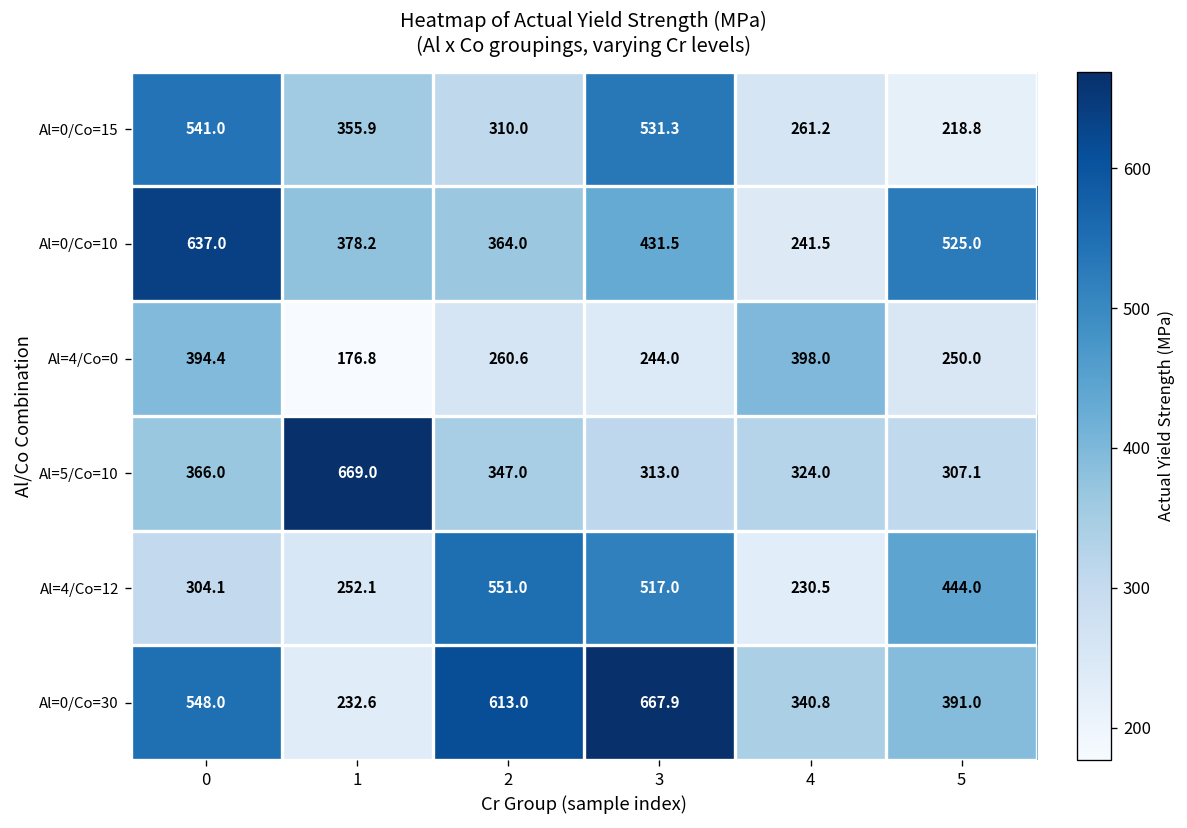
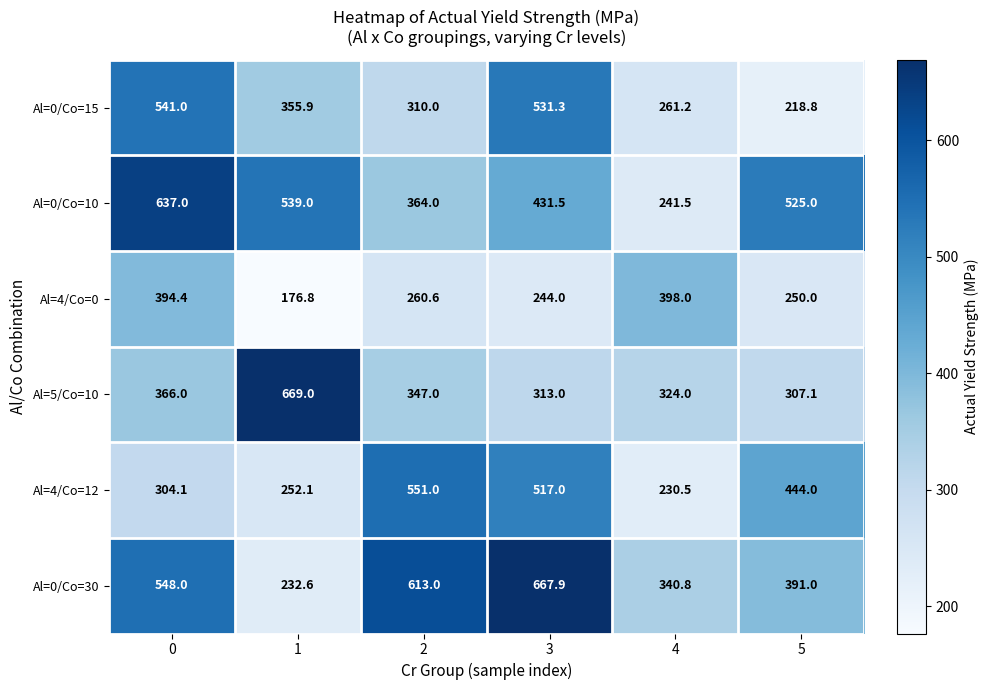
  {
    "Al=0/Co=15": {
      "0": 541.0,
      "1": 355.9,
      "2": 310.0,
      "3": 531.3,
      "4": 261.2,
      "5": 218.8
    },
    "Al=0/Co=10": {
      "0": 637.0,
-     "1": 378.2,
+     "1": 539.0,
      "2": 364.0,
      "3": 431.5,
      "4": 241.5,
      "5": 525.0
    },
    "Al=4/Co=0": {
      "0": 394.4,
      "1": 176.8,
      "2": 260.6,
      "3": 244.0,
      "4": 398.0,
      "5": 250.0
    },
    "Al=5/Co=10": {
      "0": 366.0,
      "1": 669.0,
      "2": 347.0,
      "3": 313.0,
      "4": 324.0,
      "5": 307.1
    },
    "Al=4/Co=12": {
      "0": 304.1,
      "1": 252.1,
      "2": 551.0,
      "3": 517.0,
      "4": 230.5,
      "5": 444.0
    },
    "Al=0/Co=30": {
      "0": 548.0,
      "1": 232.6,
      "2": 613.0,
      "3": 667.9,
      "4": 340.8,
      "5": 391.0
    }
  }
